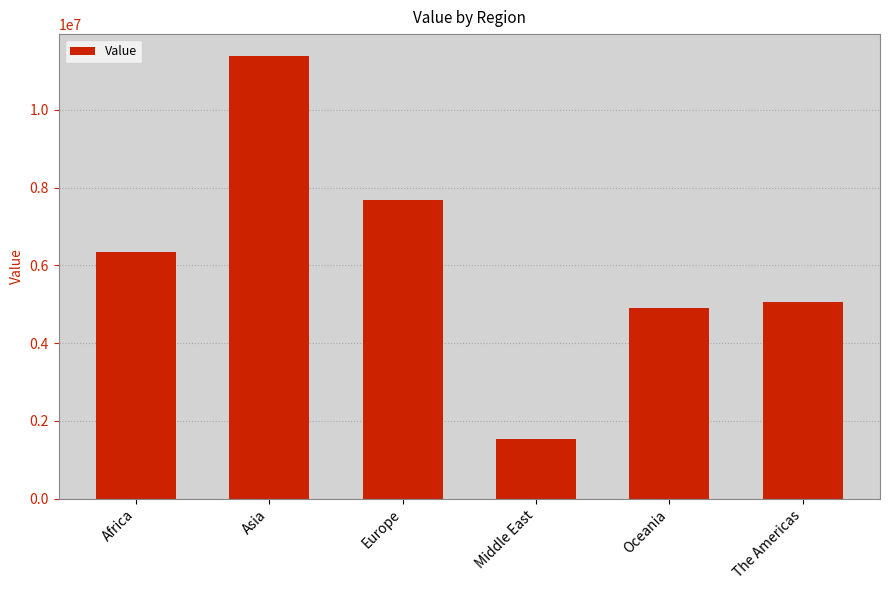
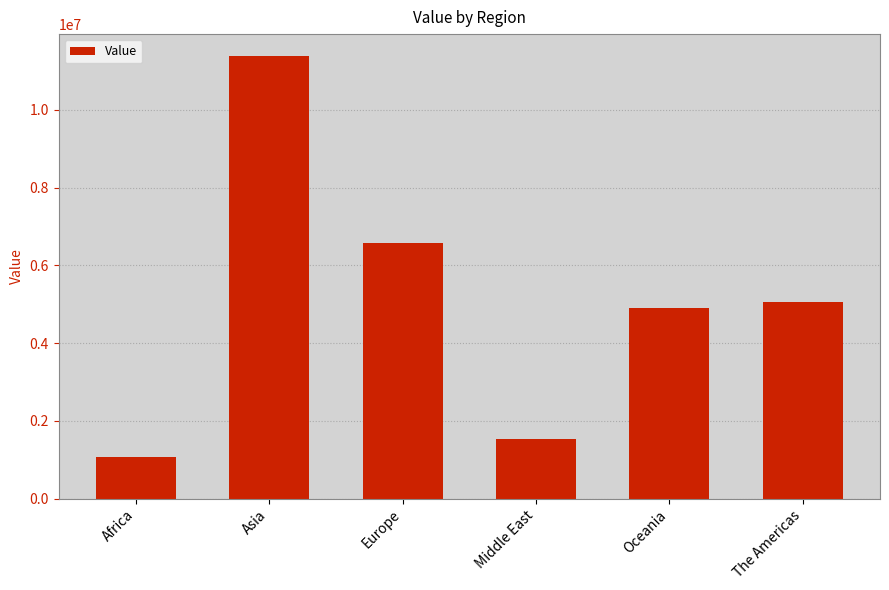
  {
-   "Africa": 6300000,
+   "Africa": 1100000,
    "Asia": 11400000,
-   "Europe": 7700000,
+   "Europe": 6600000,
    "Middle East": 1500000,
    "Oceania": 4900000,
    "The Americas": 5000000
  }
